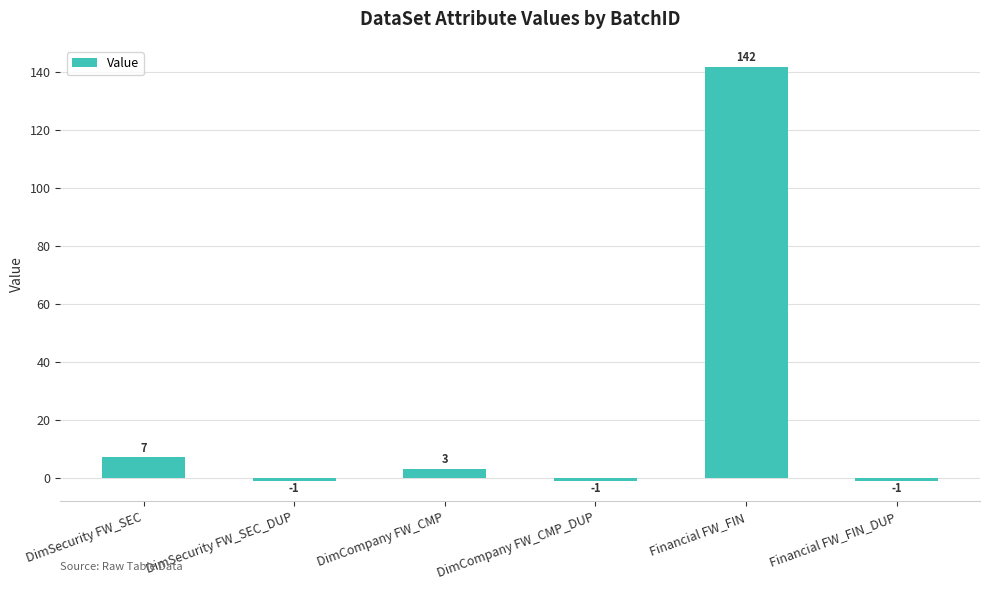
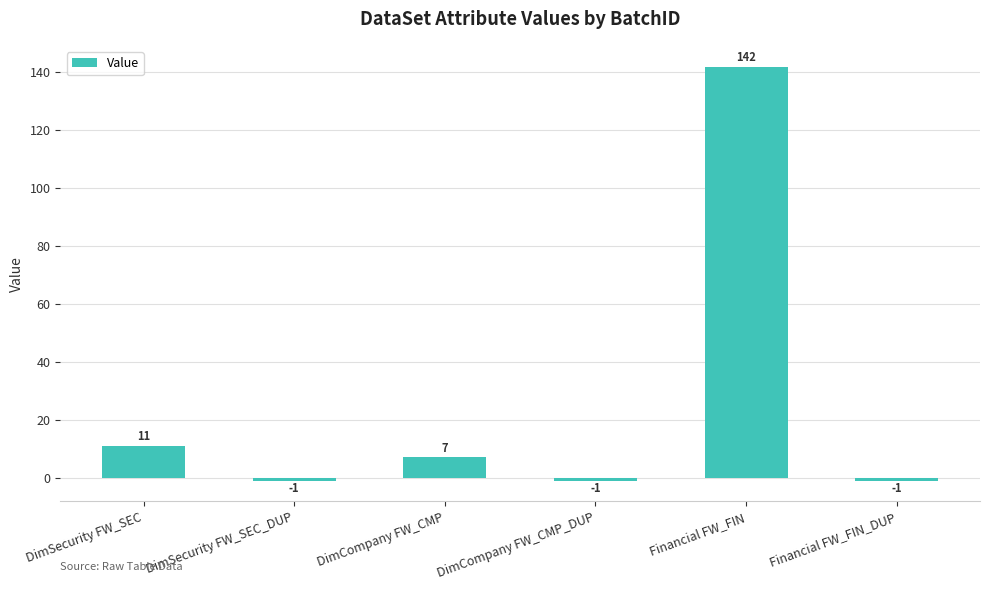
  {
-   "DimSecurity FW_SEC": 7,
+   "DimSecurity FW_SEC": 11,
    "DimSecurity FW_SEC_DUP": -1,
-   "DimCompany FW_CMP": 3,
+   "DimCompany FW_CMP": 7,
    "DimCompany FW_CMP_DUP": -1,
    "Financial FW_FIN": 142,
    "Financial FW_FIN_DUP": -1
  }
